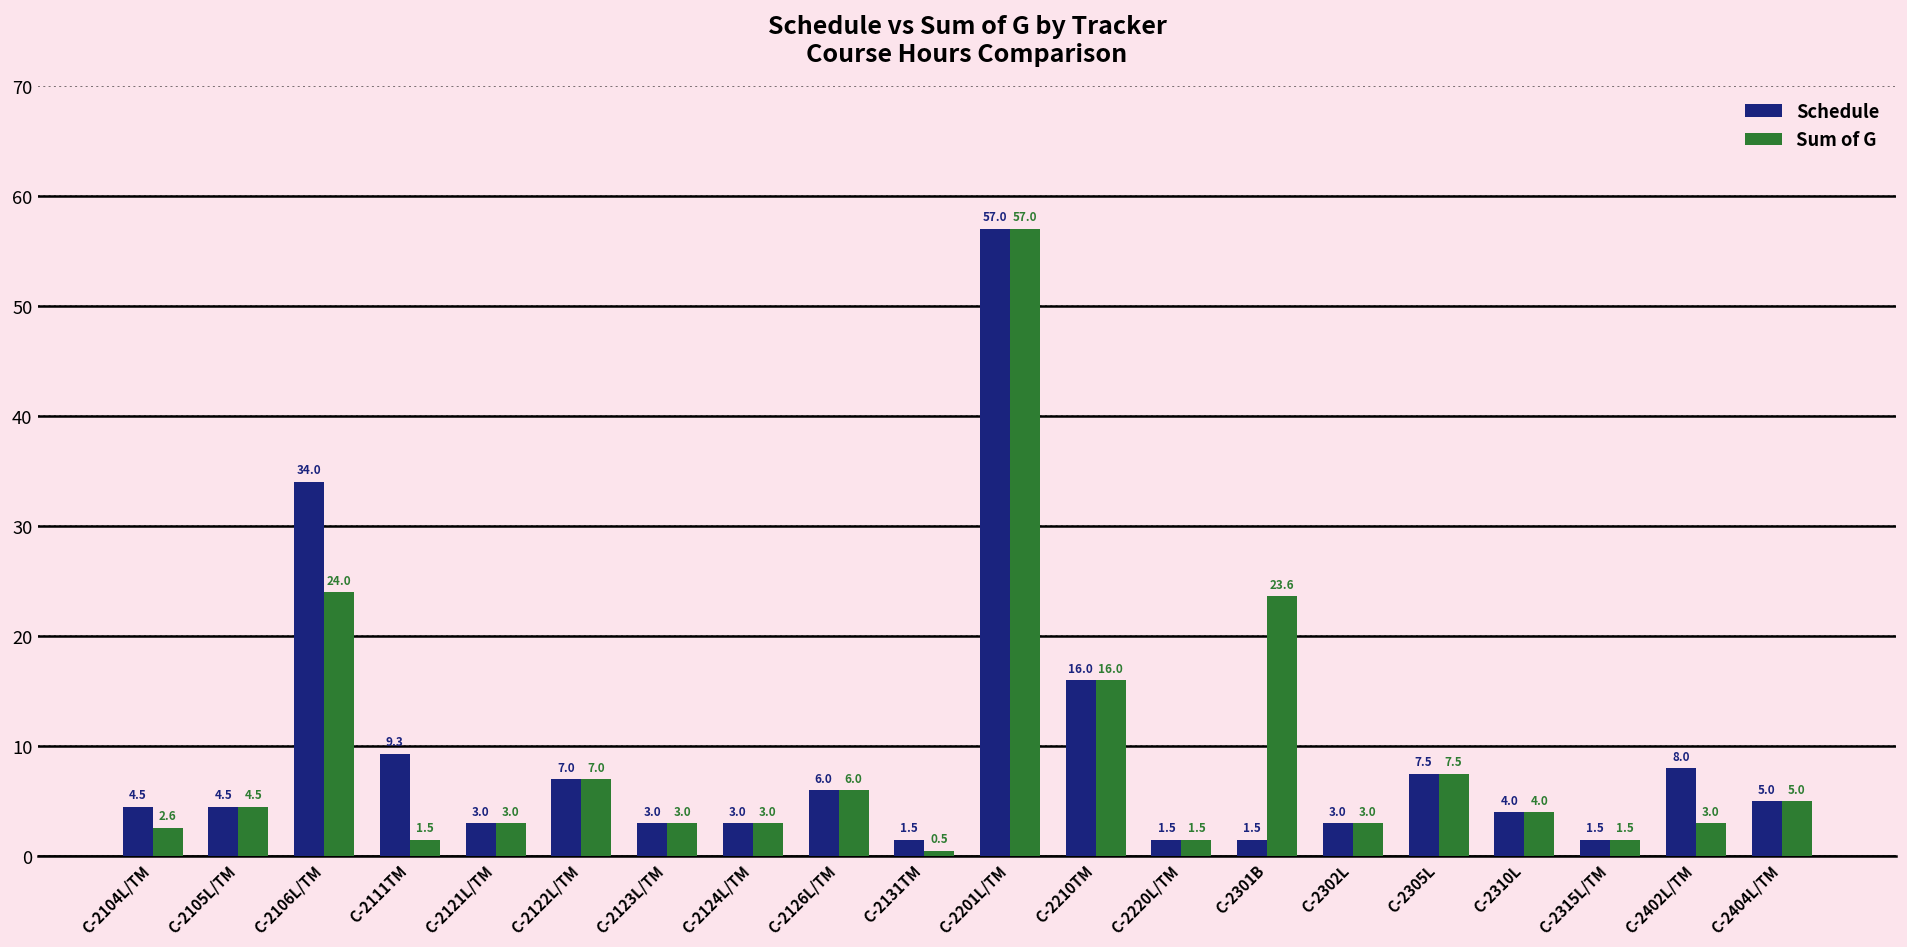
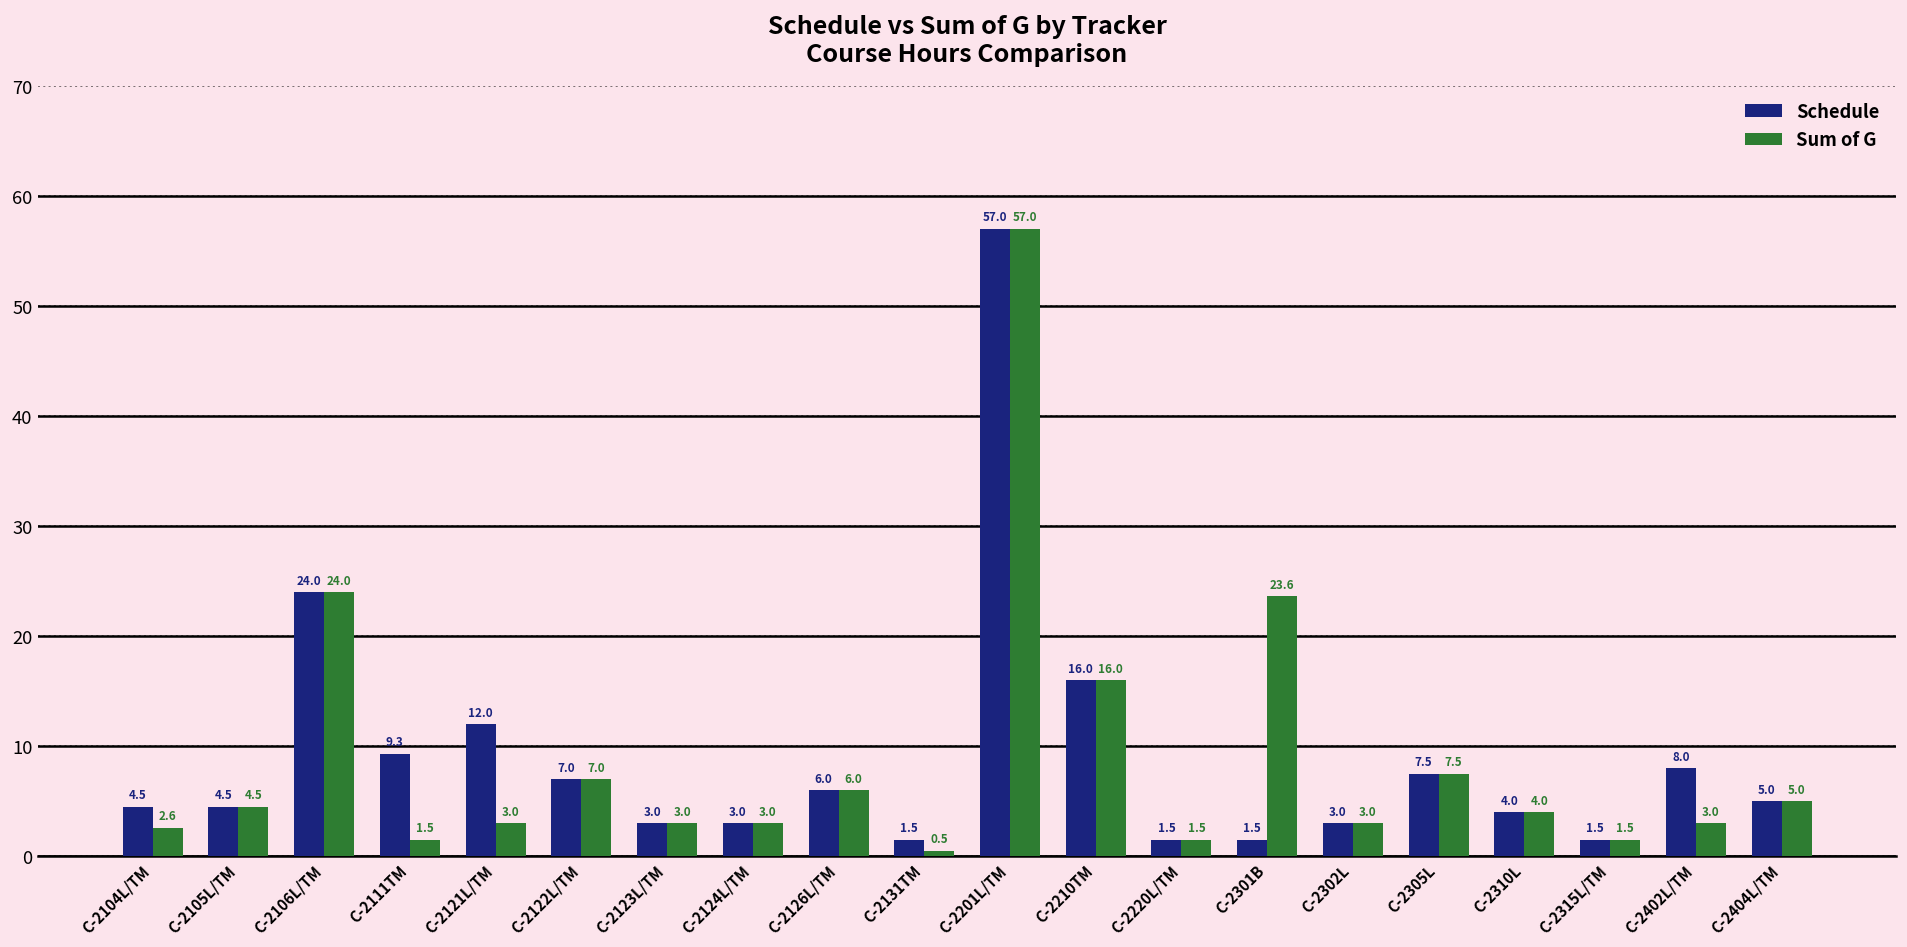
  {
    "Schedule": {
      "C-2104L/TM": 4.5,
      "C-2105L/TM": 4.5,
-     "C-2106L/TM": 34.0,
+     "C-2106L/TM": 24.0,
      "C-2111TM": 9.3,
-     "C-2121L/TM": 3.0,
+     "C-2121L/TM": 12.0,
      "C-2122L/TM": 7.0,
      "C-2123L/TM": 3.0,
      "C-2124L/TM": 3.0,
      "C-2126L/TM": 6.0,
      "C-2131TM": 1.5,
      "C-2201L/TM": 57.0,
      "C-2210TM": 16.0,
      "C-2220L/TM": 1.5,
      "C-2301B": 1.5,
      "C-2302L": 3.0,
      "C-2305L": 7.5,
      "C-2310L": 4.0,
      "C-2315L/TM": 1.5,
      "C-2402L/TM": 8.0,
      "C-2404L/TM": 5.0
    },
    "Sum of G": {
      "C-2104L/TM": 2.6,
      "C-2105L/TM": 4.5,
      "C-2106L/TM": 24.0,
      "C-2111TM": 1.5,
      "C-2121L/TM": 3.0,
      "C-2122L/TM": 7.0,
      "C-2123L/TM": 3.0,
      "C-2124L/TM": 3.0,
      "C-2126L/TM": 6.0,
      "C-2131TM": 0.5,
      "C-2201L/TM": 57.0,
      "C-2210TM": 16.0,
      "C-2220L/TM": 1.5,
      "C-2301B": 23.6,
      "C-2302L": 3.0,
      "C-2305L": 7.5,
      "C-2310L": 4.0,
      "C-2315L/TM": 1.5,
      "C-2402L/TM": 3.0,
      "C-2404L/TM": 5.0
    }
  }
